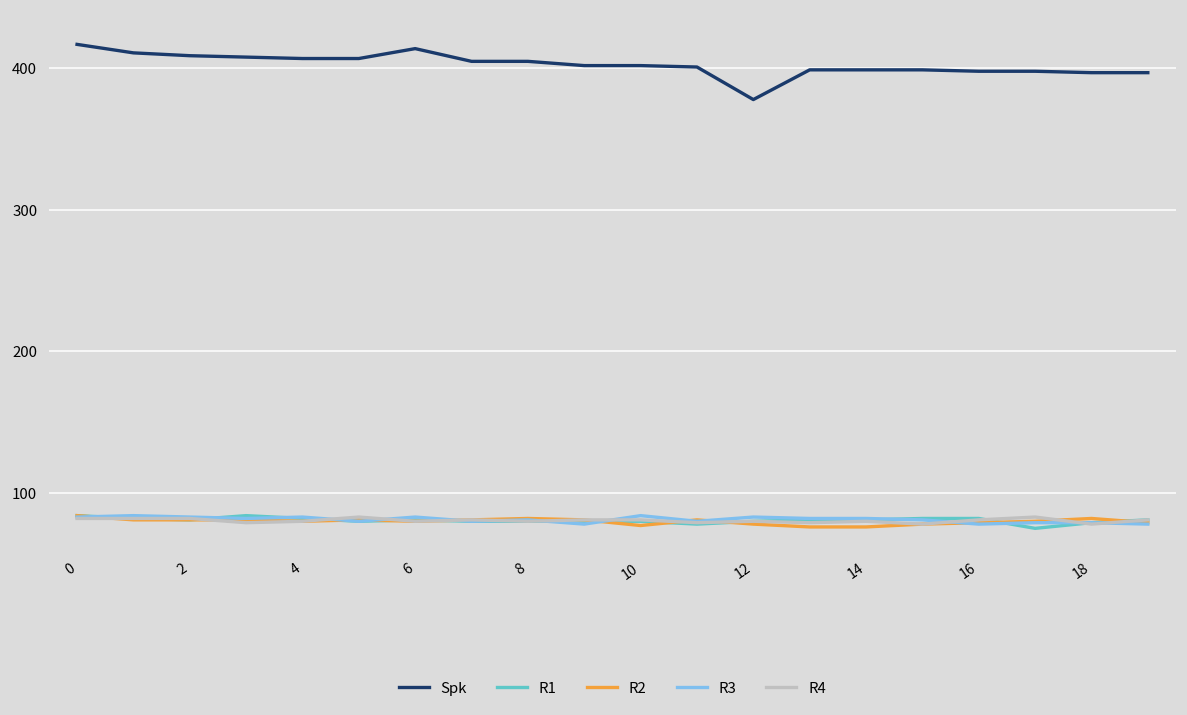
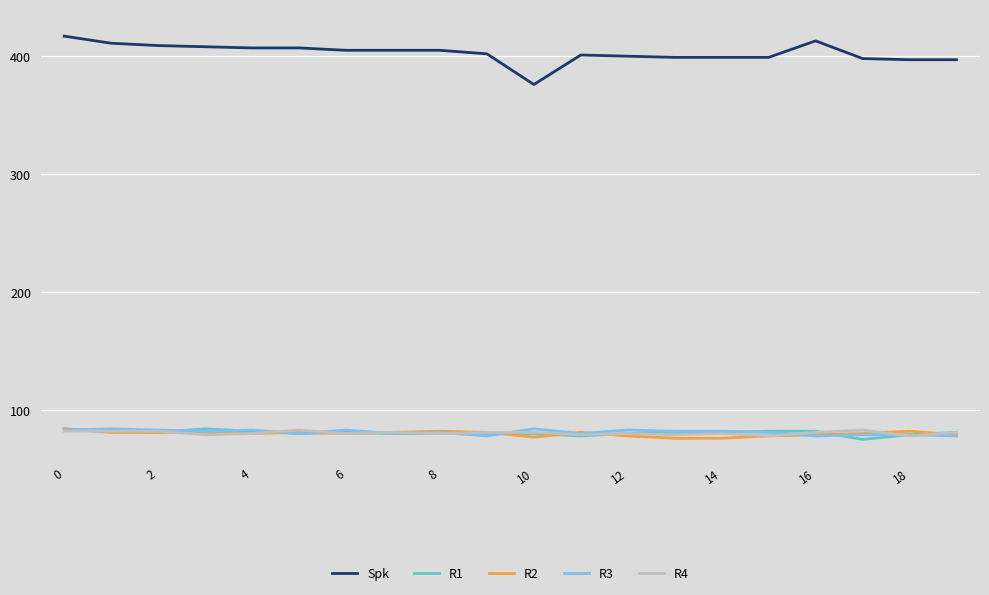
  {
    "Spk": {
      "0": 417,
      "2": 409,
      "4": 407,
-     "6": 414,
+     "6": 405,
      "8": 405,
-     "10": 402,
-     "12": 378,
+     "10": 376,
+     "12": 400,
      "14": 399,
-     "16": 398,
+     "16": 413,
      "18": 397
    },
    "R2": {
      "10": 77,
      "14": 76,
      "18": 82
    }
  }
